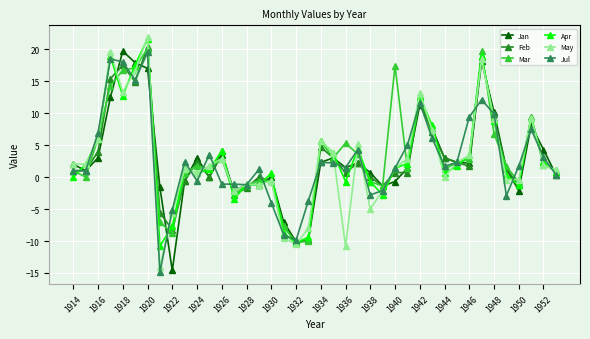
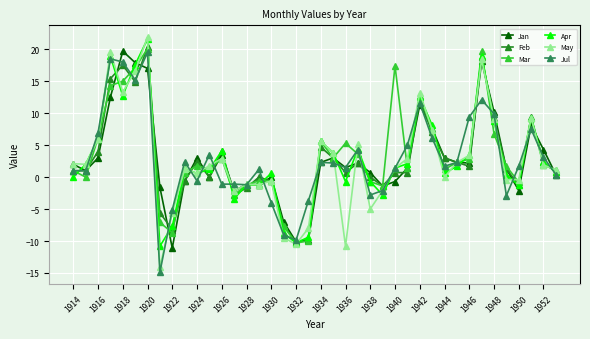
  {
    "Jan": {
      "1916": 3,
      "1918": 20,
      "1920": 17,
-     "1922": -15,
+     "1922": -11,
      "1924": 3,
      "1926": 4,
      "1930": 0,
      "1938": 1,
      "1940": -1,
      "1946": 2,
      "1950": -2,
      "1952": 4
    },
    "Mar": {
-     "1918": 17,
+     "1918": 15,
      "1922": -9,
      "1924": 2,
      "1936": 5,
      "1940": 17,
      "1944": 1,
      "1946": 3,
      "1948": 7,
      "1950": -1
    },
    "Apr": {
      "1914": 0,
      "1918": 13,
      "1922": -8,
      "1930": 1,
      "1936": -1,
      "1944": 1,
      "1948": 9
    },
    "May": {
      "1918": 13,
      "1922": -6,
      "1936": -11,
      "1938": -5,
      "1942": 13,
      "1944": 0,
      "1950": 0
    }
  }
